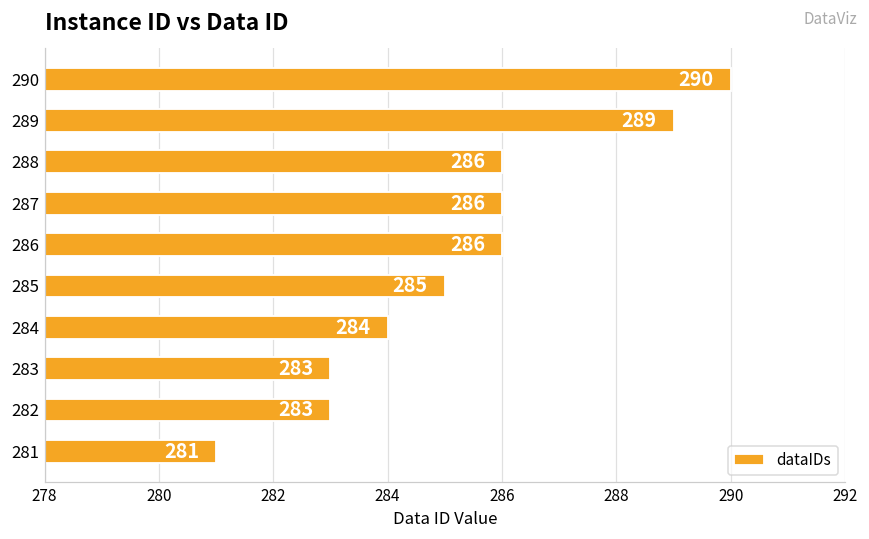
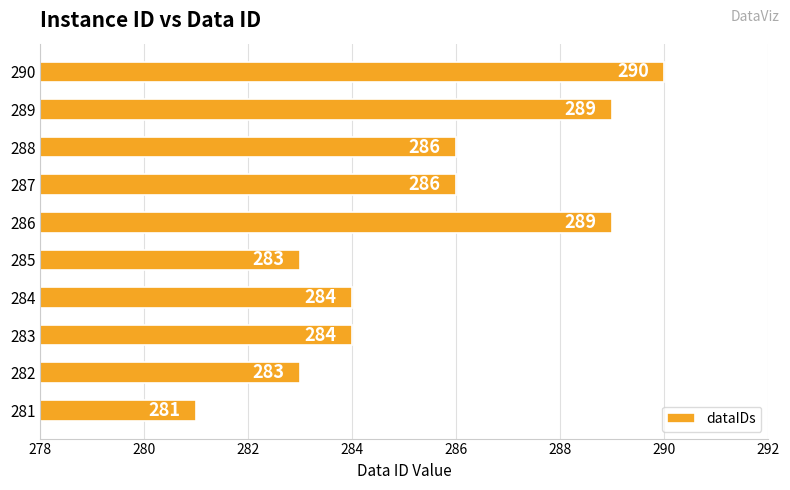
  {
    "290": 290,
    "289": 289,
    "288": 286,
    "287": 286,
-   "286": 286,
-   "285": 285,
+   "286": 289,
+   "285": 283,
    "284": 284,
-   "283": 283,
+   "283": 284,
    "282": 283,
    "281": 281
  }
